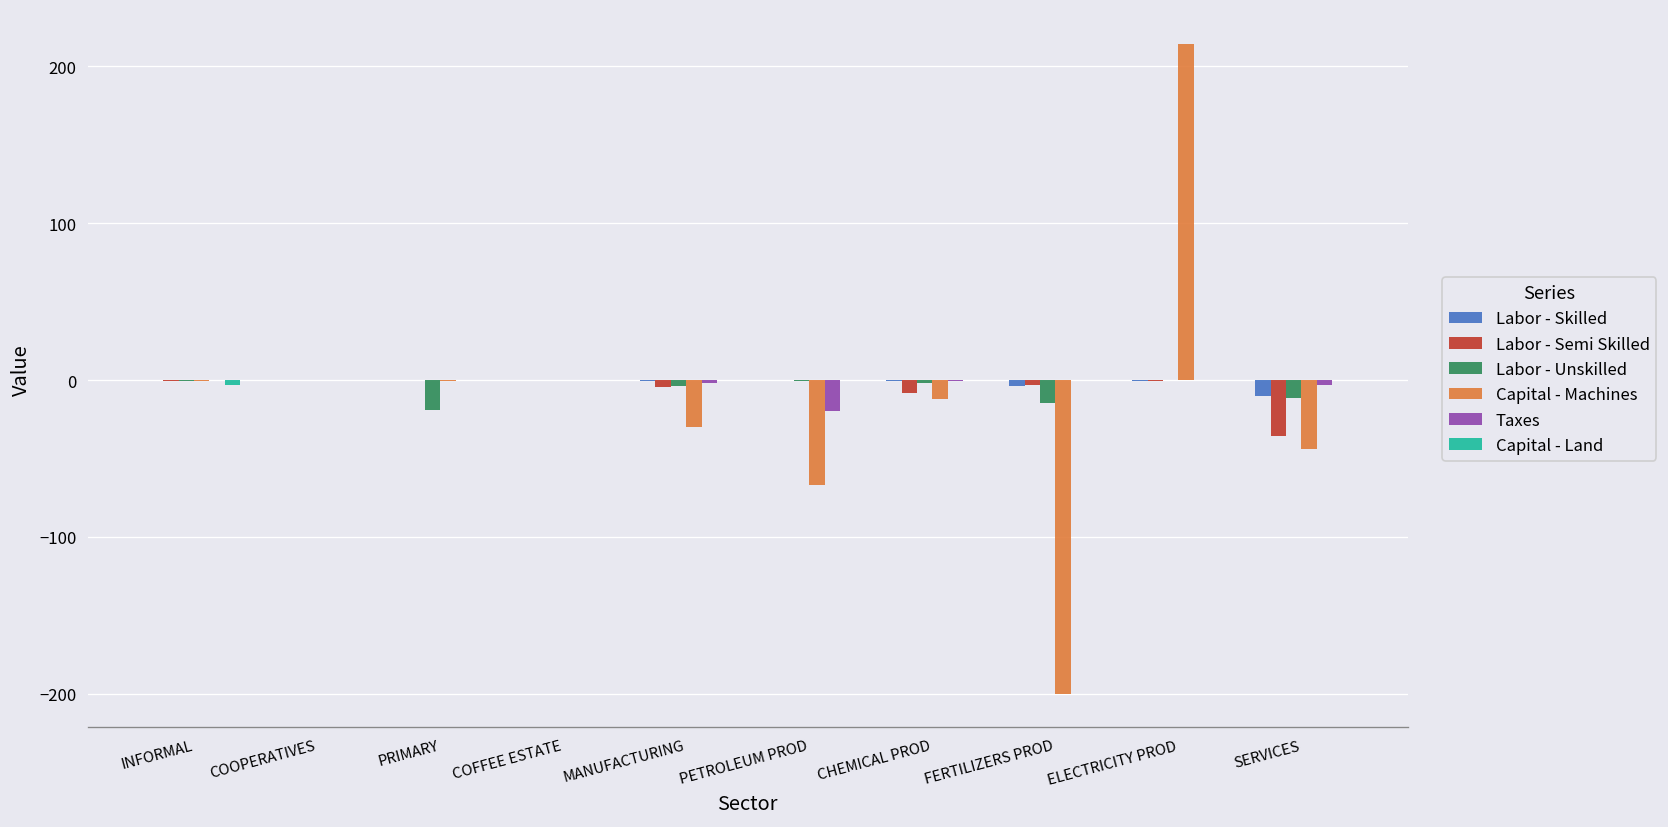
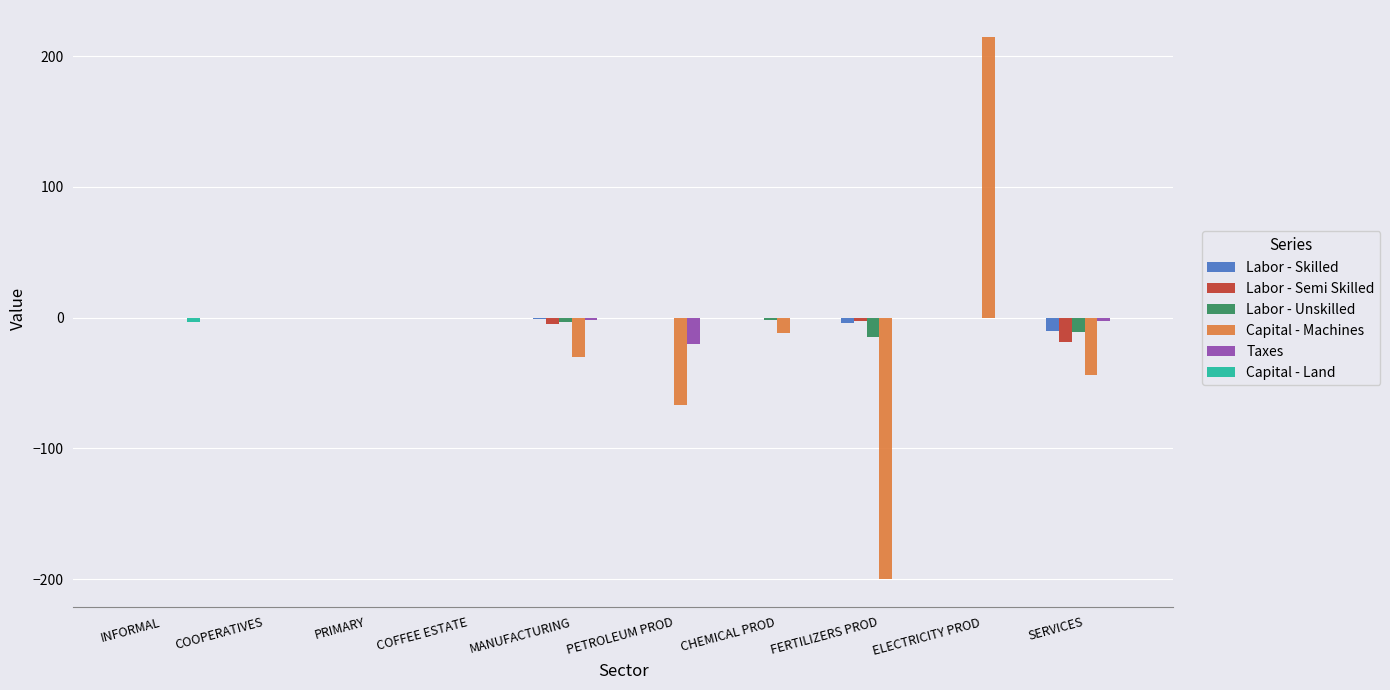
  {
    "Labor - Skilled": {
      "COFFEE ESTATE": 0,
      "FERTILIZERS PROD": -4,
      "SERVICES": -10
    },
    "Labor - Semi Skilled": {
      "MANUFACTURING": -5,
-     "CHEMICAL PROD": -8,
+     "CHEMICAL PROD": 0,
      "FERTILIZERS PROD": -3,
-     "SERVICES": -35
+     "SERVICES": -18
    },
    "Labor - Unskilled": {
-     "PRIMARY": -19,
+     "PRIMARY": 0,
      "MANUFACTURING": -3,
      "CHEMICAL PROD": -2,
      "FERTILIZERS PROD": -15,
      "SERVICES": -11
    },
    "Capital - Machines": {
      "COOPERATIVES": 0,
      "COFFEE ESTATE": 0,
      "MANUFACTURING": -30,
      "PETROLEUM PROD": -67,
      "CHEMICAL PROD": -12,
      "FERTILIZERS PROD": -200,
      "ELECTRICITY PROD": 215,
      "SERVICES": -44
    },
    "Taxes": {
      "INFORMAL": 0,
      "COOPERATIVES": 0,
      "PETROLEUM PROD": -20,
      "FERTILIZERS PROD": 0,
      "SERVICES": -3
    },
    "Capital - Land": {
      "INFORMAL": -3,
      "MANUFACTURING": 0,
      "PETROLEUM PROD": 0,
      "CHEMICAL PROD": 0,
      "FERTILIZERS PROD": 0,
      "ELECTRICITY PROD": 0,
      "SERVICES": 0
    }
  }
